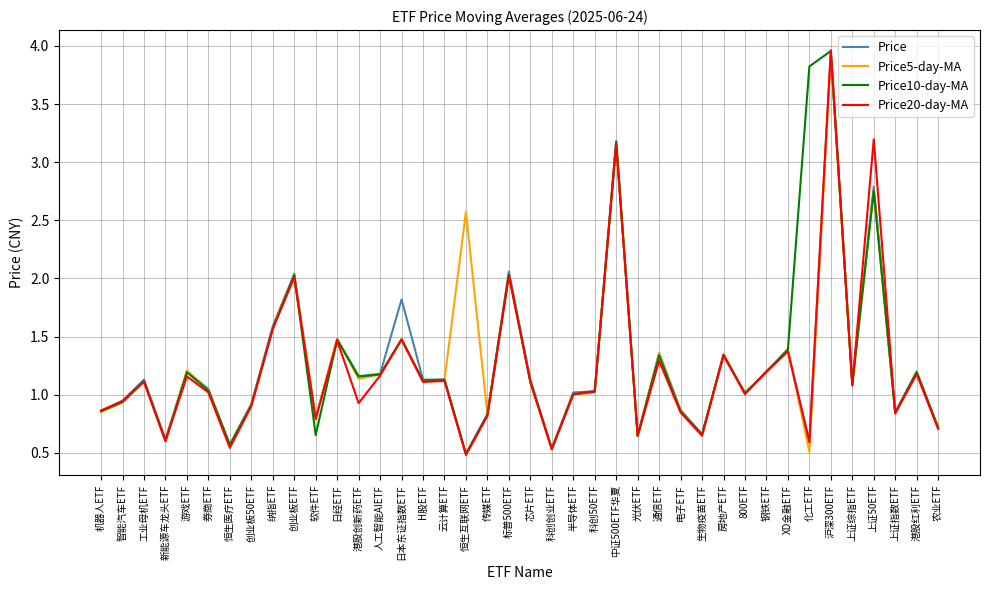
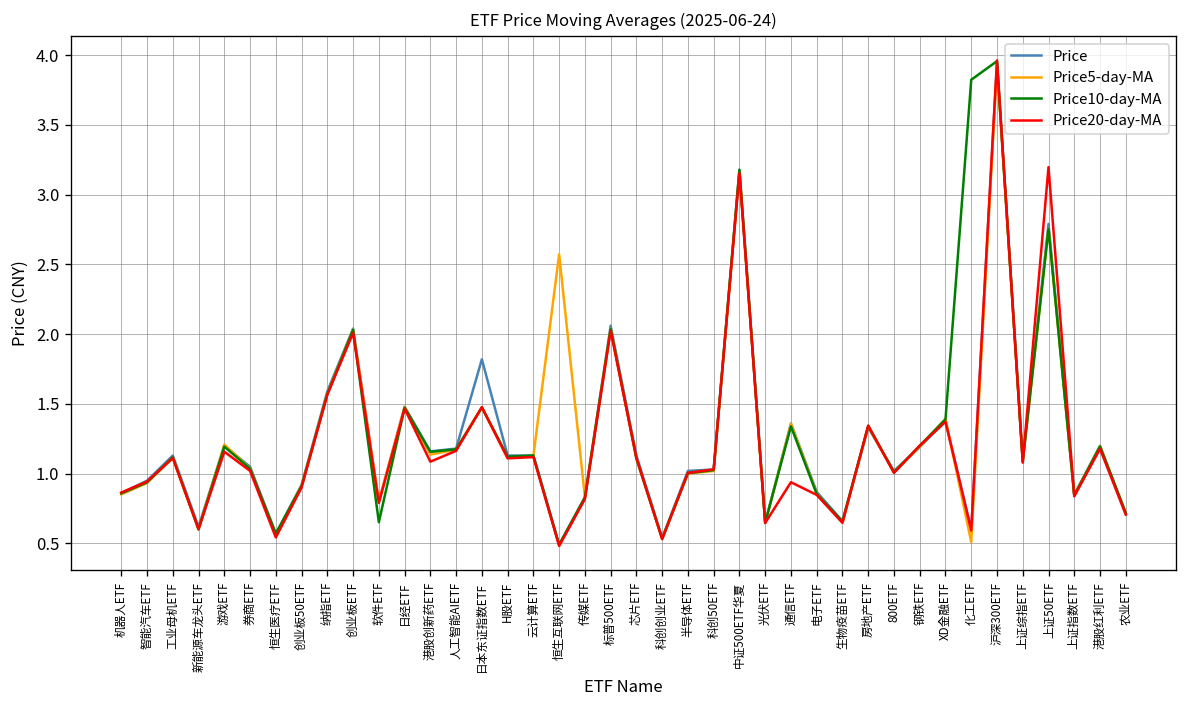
  {
    "Price": {
      "日本东证指数ETF": 1.82,
      "上证50ETF": 2.79
    },
    "Price5-day-MA": {
      "恒生互联网ETF": 2.57,
      "化工ETF": 0.51
    },
    "Price10-day-MA": {
      "软件ETF": 0.65,
      "化工ETF": 3.82
    },
    "Price20-day-MA": {
      "游戏ETF": 1.16,
-     "港股创新药ETF": 0.93,
-     "通信ETF": 1.29,
+     "港股创新药ETF": 1.09,
+     "通信ETF": 0.94,
      "上证50ETF": 3.20
    }
  }
